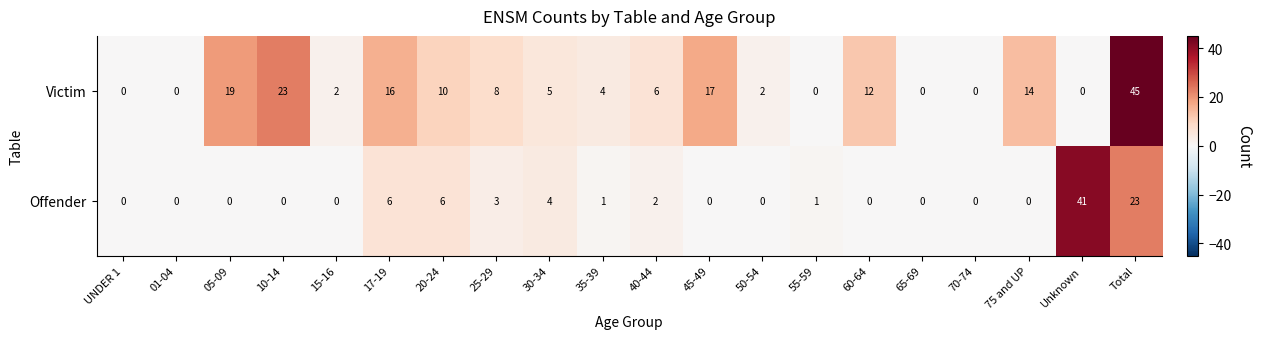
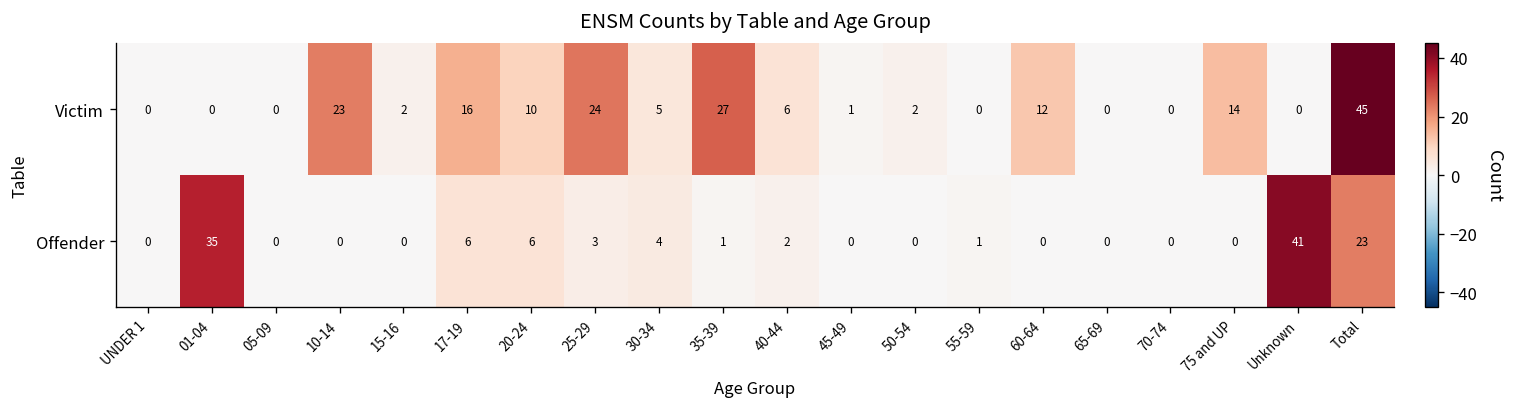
  {
    "Victim": {
      "UNDER 1": 0,
      "01-04": 0,
-     "05-09": 19,
+     "05-09": 0,
      "10-14": 23,
      "15-16": 2,
      "17-19": 16,
      "20-24": 10,
-     "25-29": 8,
+     "25-29": 24,
      "30-34": 5,
-     "35-39": 4,
+     "35-39": 27,
      "40-44": 6,
-     "45-49": 17,
+     "45-49": 1,
      "50-54": 2,
      "55-59": 0,
      "60-64": 12,
      "65-69": 0,
      "70-74": 0,
      "75 and UP": 14,
      "Unknown": 0,
      "Total": 45
    },
    "Offender": {
      "UNDER 1": 0,
-     "01-04": 0,
+     "01-04": 35,
      "05-09": 0,
      "10-14": 0,
      "15-16": 0,
      "17-19": 6,
      "20-24": 6,
      "25-29": 3,
      "30-34": 4,
      "35-39": 1,
      "40-44": 2,
      "45-49": 0,
      "50-54": 0,
      "55-59": 1,
      "60-64": 0,
      "65-69": 0,
      "70-74": 0,
      "75 and UP": 0,
      "Unknown": 41,
      "Total": 23
    }
  }
